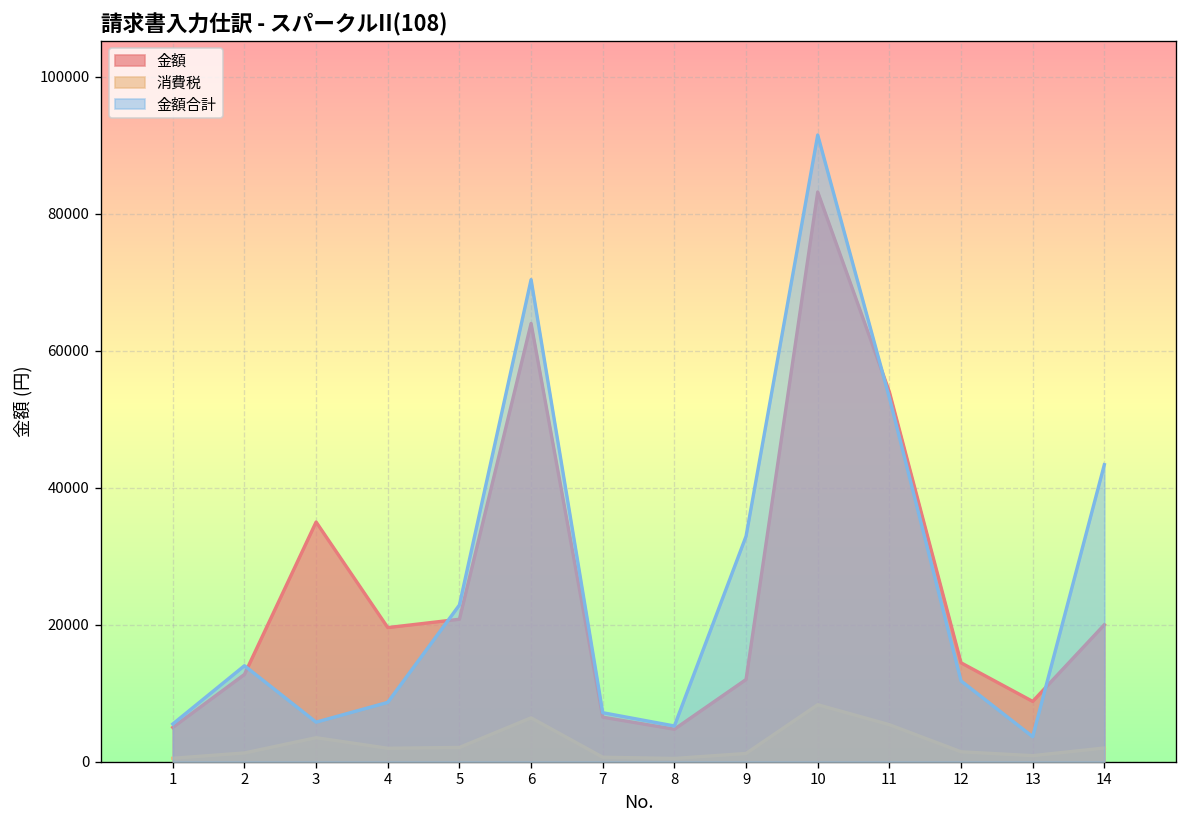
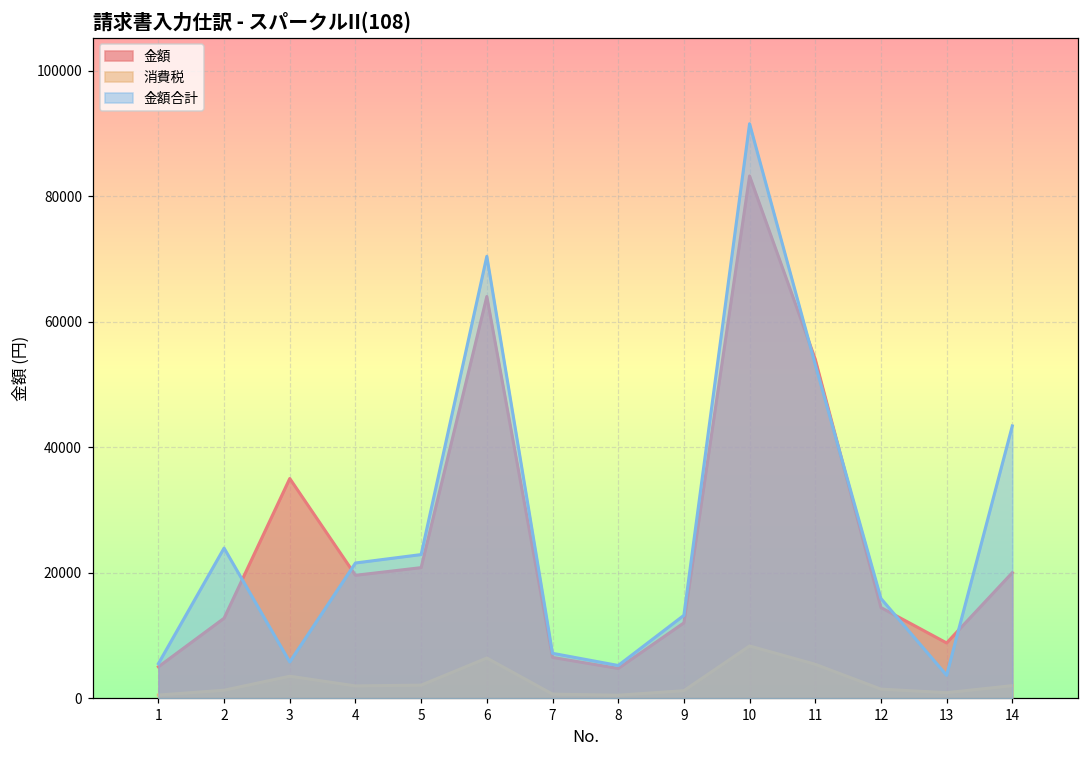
  {
    "金額合計": {
      "1": 6000,
-     "2": 14000,
+     "2": 24000,
      "3": 6000,
-     "4": 9000,
+     "4": 22000,
      "5": 23000,
      "6": 70000,
      "7": 7000,
      "8": 5000,
-     "9": 33000,
+     "9": 13000,
      "10": 92000,
      "11": 53000,
-     "12": 12000,
+     "12": 16000,
      "13": 4000,
      "14": 43000
    }
  }
